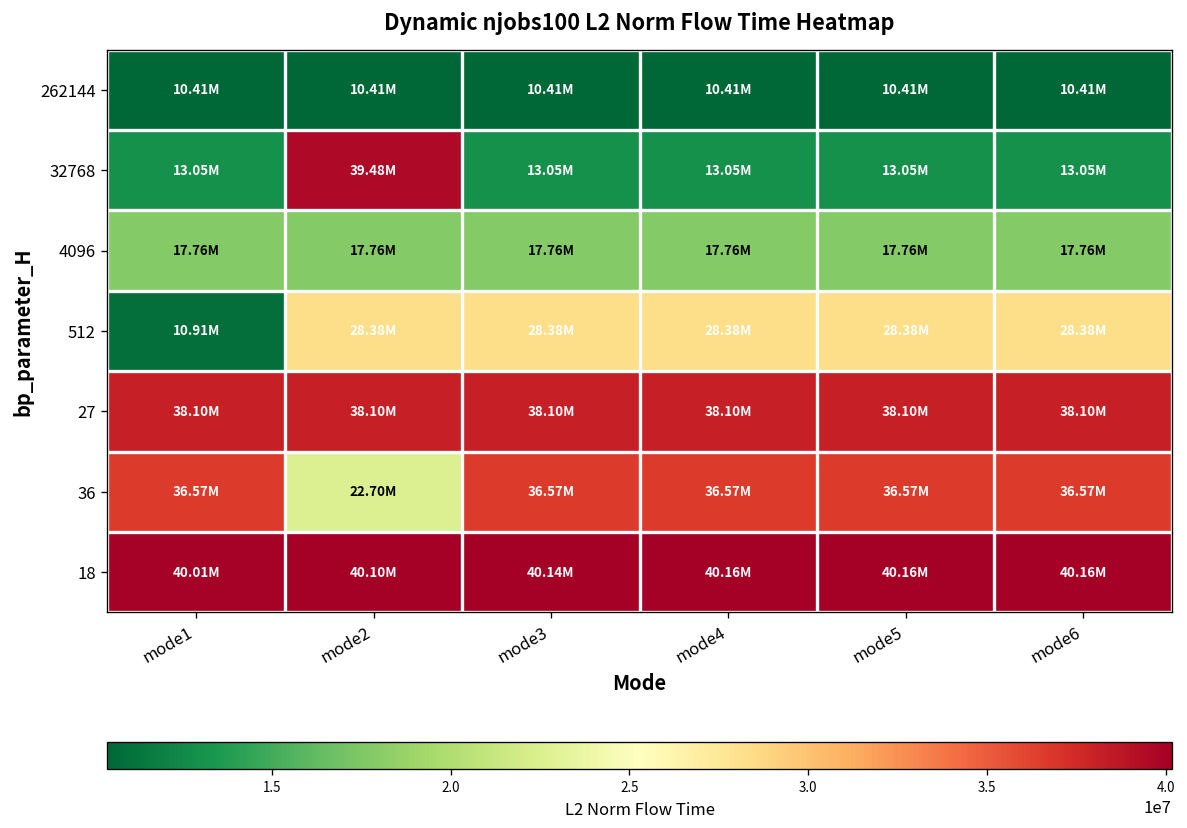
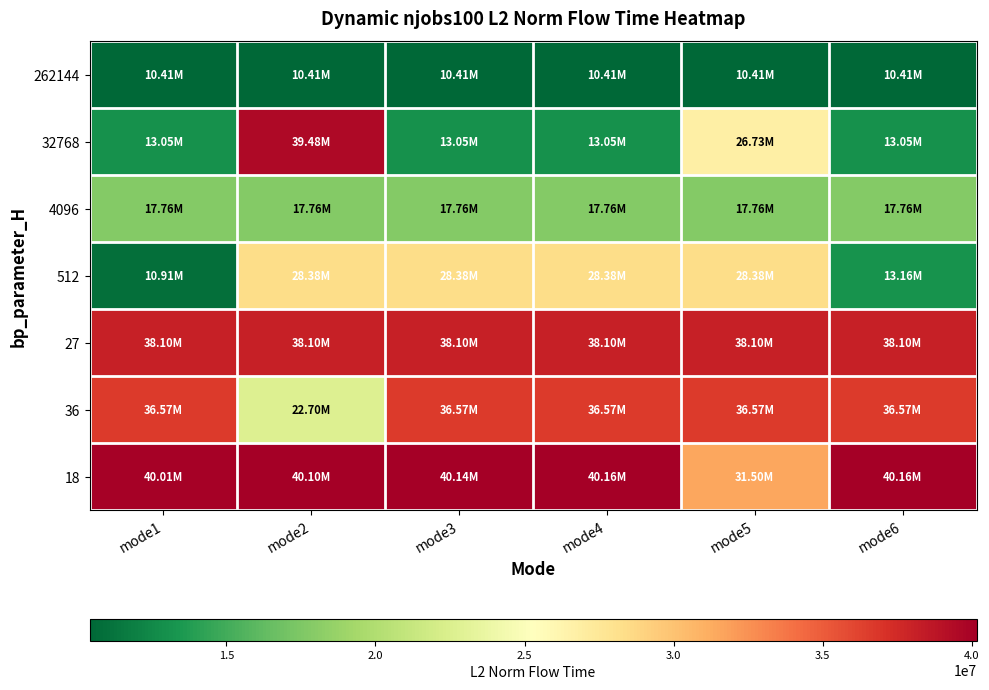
  {
    "262144": {
      "mode1": "10.41M",
      "mode2": "10.41M",
      "mode3": "10.41M",
      "mode4": "10.41M",
      "mode5": "10.41M",
      "mode6": "10.41M"
    },
    "32768": {
      "mode1": "13.05M",
      "mode2": "39.48M",
      "mode3": "13.05M",
      "mode4": "13.05M",
-     "mode5": "13.05M",
+     "mode5": "26.73M",
      "mode6": "13.05M"
    },
    "4096": {
      "mode1": "17.76M",
      "mode2": "17.76M",
      "mode3": "17.76M",
      "mode4": "17.76M",
      "mode5": "17.76M",
      "mode6": "17.76M"
    },
    "512": {
      "mode1": "10.91M",
      "mode2": "28.38M",
      "mode3": "28.38M",
      "mode4": "28.38M",
      "mode5": "28.38M",
-     "mode6": "28.38M"
+     "mode6": "13.16M"
    },
    "27": {
      "mode1": "38.10M",
      "mode2": "38.10M",
      "mode3": "38.10M",
      "mode4": "38.10M",
      "mode5": "38.10M",
      "mode6": "38.10M"
    },
    "36": {
      "mode1": "36.57M",
      "mode2": "22.70M",
      "mode3": "36.57M",
      "mode4": "36.57M",
      "mode5": "36.57M",
      "mode6": "36.57M"
    },
    "18": {
      "mode1": "40.01M",
      "mode2": "40.10M",
      "mode3": "40.14M",
      "mode4": "40.16M",
-     "mode5": "40.16M",
+     "mode5": "31.50M",
      "mode6": "40.16M"
    }
  }
